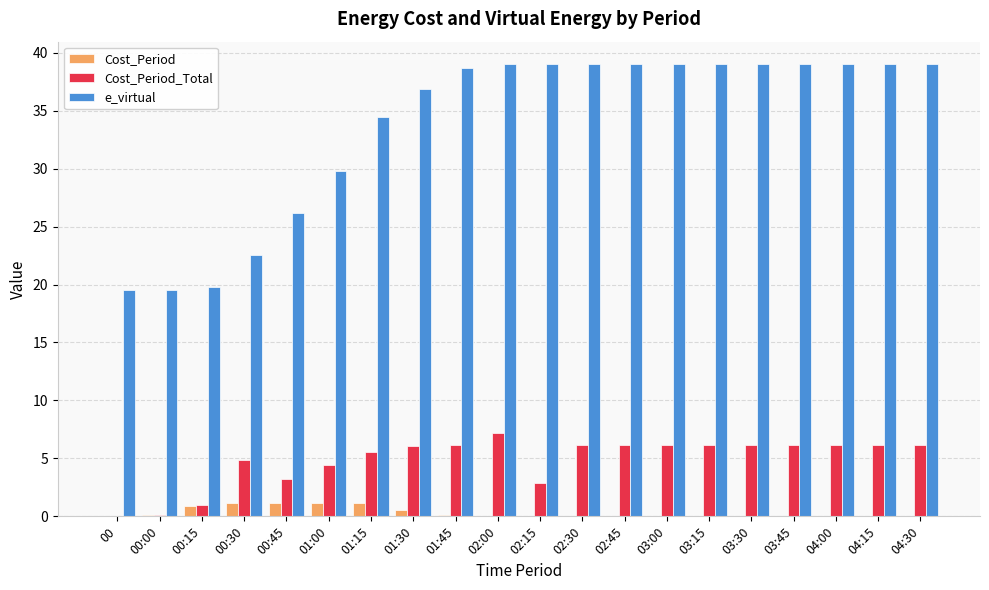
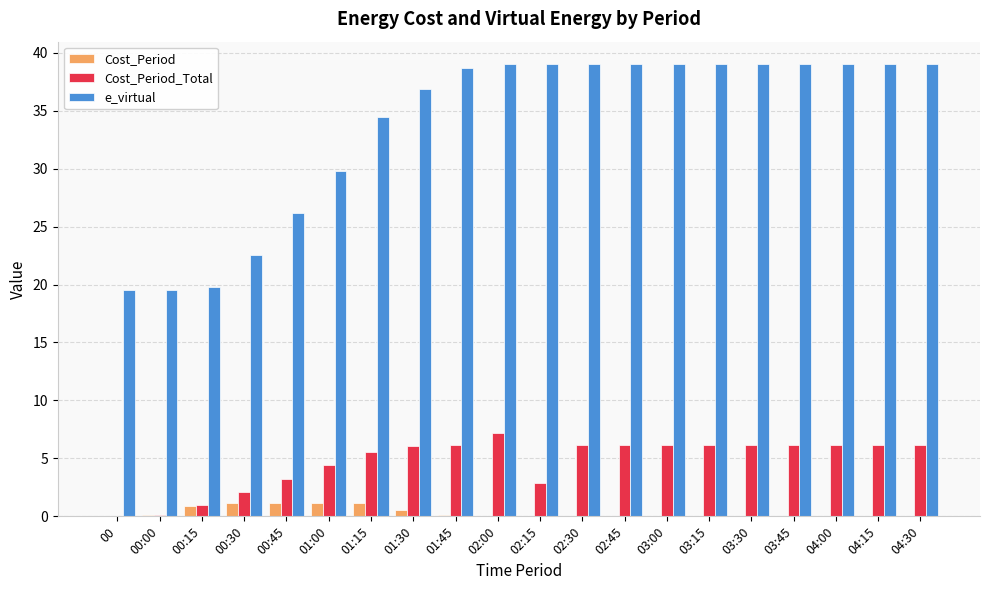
  {
    "Cost_Period": {
      "00": 0.0,
      "00:15": 0.9,
      "00:30": 1.1,
      "00:45": 1.2,
      "01:00": 1.2,
      "01:15": 1.1,
      "01:30": 0.6,
      "02:00": 0.0,
      "02:15": 0.0,
      "02:30": 0.0,
      "02:45": 0.0,
      "03:00": 0.0,
      "03:15": 0.0,
      "03:30": 0.0,
      "03:45": 0.0,
      "04:00": 0.0,
      "04:15": 0.0,
      "04:30": 0.0
    },
    "Cost_Period_Total": {
      "00": 0.0,
      "00:15": 1.0,
-     "00:30": 4.8,
+     "00:30": 2.1,
      "00:45": 3.3,
      "01:00": 4.4,
      "01:15": 5.5,
      "01:30": 6.1,
      "01:45": 6.2,
      "02:00": 7.2,
      "02:15": 2.9,
      "02:30": 6.2,
      "02:45": 6.2,
      "03:00": 6.2,
      "03:15": 6.2,
      "03:30": 6.2,
      "03:45": 6.2,
      "04:00": 6.2,
      "04:15": 6.2,
      "04:30": 6.2
    },
    "e_virtual": {
      "00": 19.5,
      "00:00": 19.5,
      "00:15": 19.8,
      "00:30": 22.6,
      "00:45": 26.2,
      "01:00": 29.8,
      "01:15": 34.5,
      "01:30": 36.9,
      "01:45": 38.7,
      "02:00": 39.0,
      "02:15": 39.0,
      "02:30": 39.0,
      "02:45": 39.0,
      "03:00": 39.0,
      "03:15": 39.0,
      "03:30": 39.0,
      "03:45": 39.0,
      "04:00": 39.0,
      "04:15": 39.0,
      "04:30": 39.0
    }
  }
